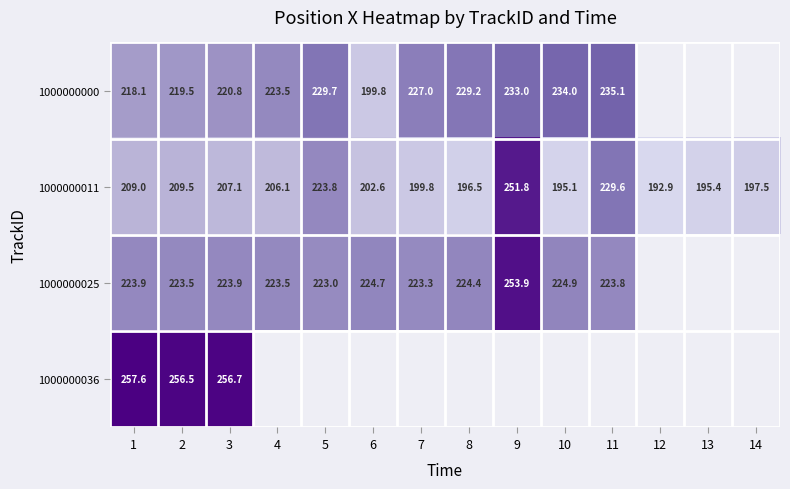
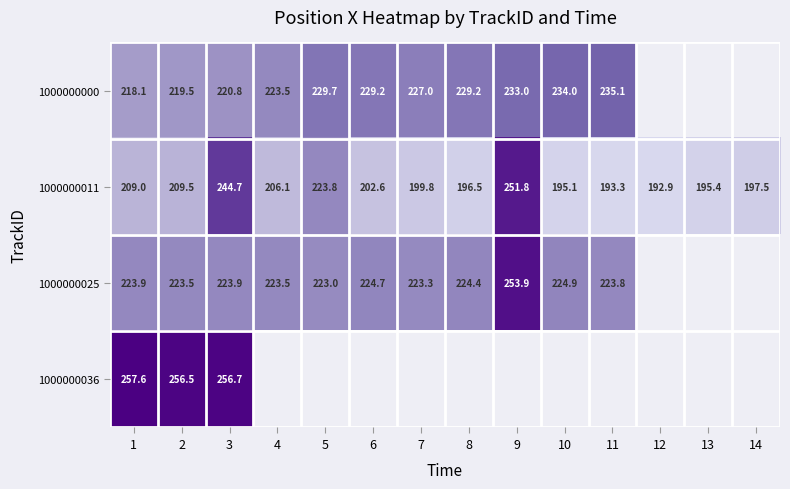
  {
    "1000000000": {
      "1": 218.1,
      "2": 219.5,
      "3": 220.8,
      "4": 223.5,
      "5": 229.7,
-     "6": 199.8,
+     "6": 229.2,
      "7": 227.0,
      "8": 229.2,
      "9": 233.0,
      "10": 234.0,
      "11": 235.1
    },
    "1000000011": {
      "1": 209.0,
      "2": 209.5,
-     "3": 207.1,
+     "3": 244.7,
      "4": 206.1,
      "5": 223.8,
      "6": 202.6,
      "7": 199.8,
      "8": 196.5,
      "9": 251.8,
      "10": 195.1,
-     "11": 229.6,
+     "11": 193.3,
      "12": 192.9,
      "13": 195.4,
      "14": 197.5
    },
    "1000000025": {
      "1": 223.9,
      "2": 223.5,
      "3": 223.9,
      "4": 223.5,
      "5": 223.0,
      "6": 224.7,
      "7": 223.3,
      "8": 224.4,
      "9": 253.9,
      "10": 224.9,
      "11": 223.8
    },
    "1000000036": {
      "1": 257.6,
      "2": 256.5,
      "3": 256.7
    }
  }
